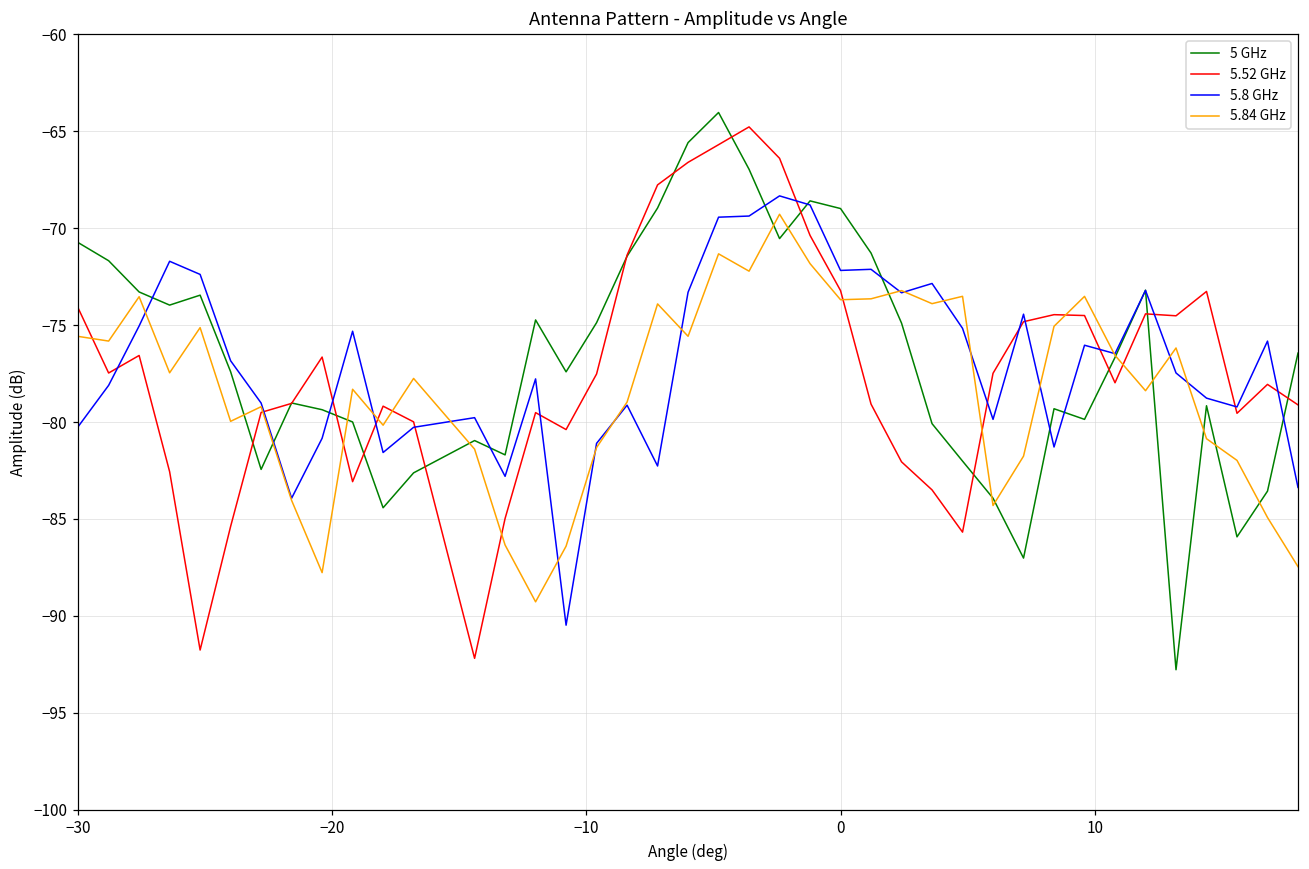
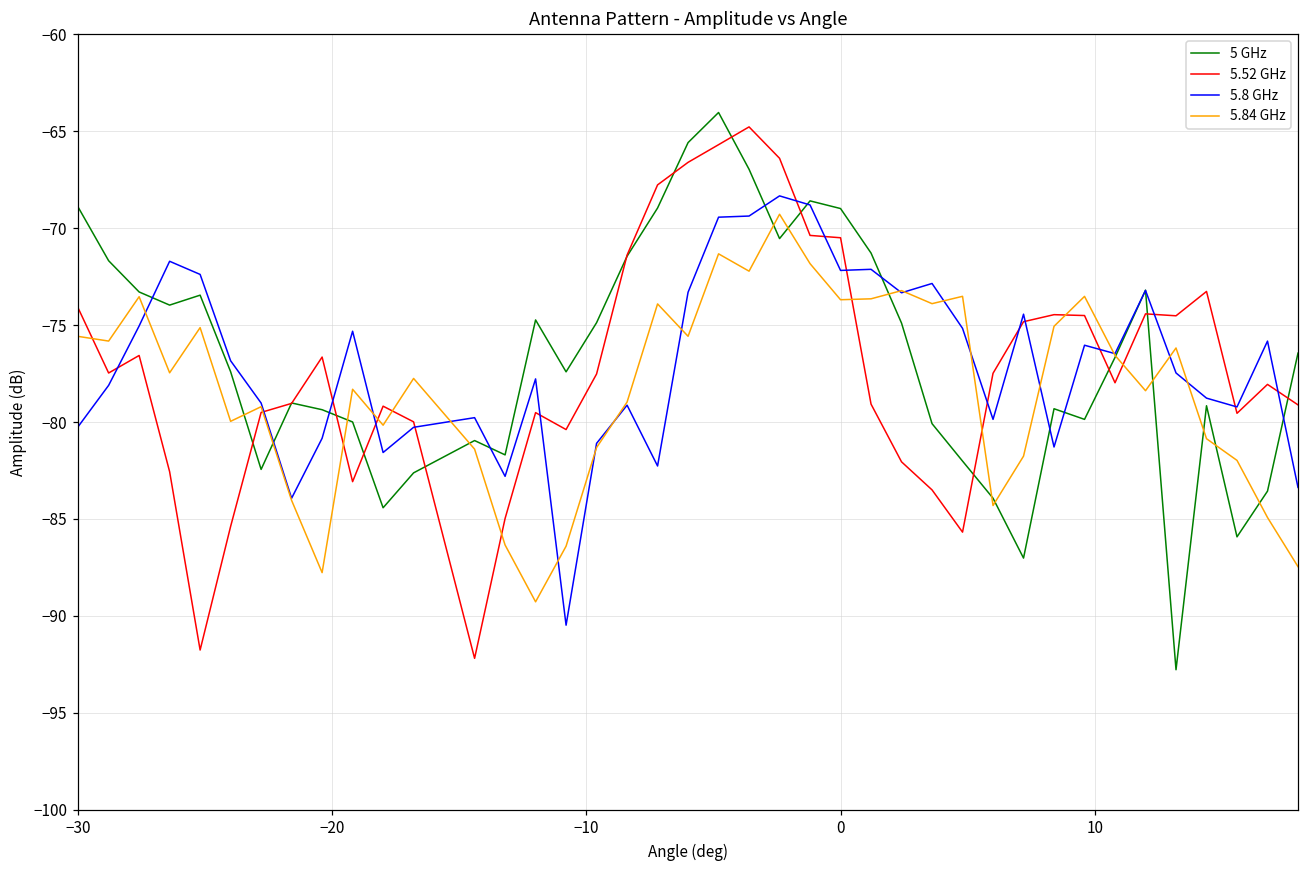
  {
    "5 GHz": {
-     "−30": -70.7,
+     "−30": -68.9,
      "0": -69.0
    },
    "5.52 GHz": {
      "−30": -74.1,
-     "0": -73.2
+     "0": -70.5
    },
    "5.8 GHz": {
      "−30": -80.2,
      "0": -72.2
    },
    "5.84 GHz": {
      "−30": -75.6,
      "0": -73.7
    }
  }
